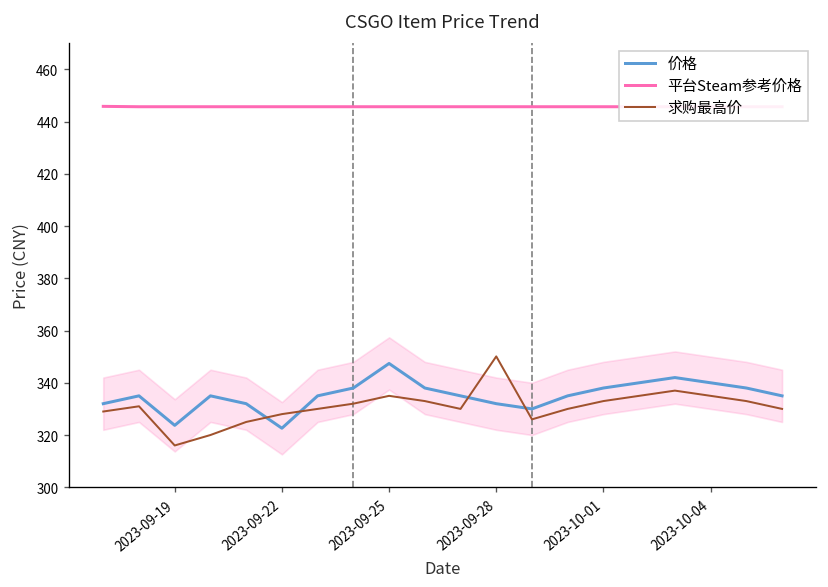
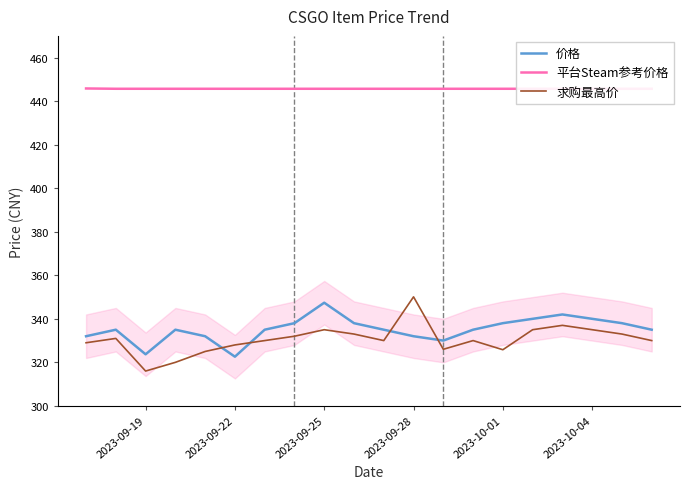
  {
    "价格": {
      "2023-09-19": 324,
      "2023-09-22": 323,
      "2023-09-25": 347,
      "2023-09-28": 332,
      "2023-10-01": 338,
      "2023-10-04": 340
    },
    "求购最高价": {
      "2023-09-19": 316,
      "2023-09-22": 328,
      "2023-09-25": 335,
      "2023-09-28": 350,
-     "2023-10-01": 333,
+     "2023-10-01": 326,
      "2023-10-04": 335
    }
  }
